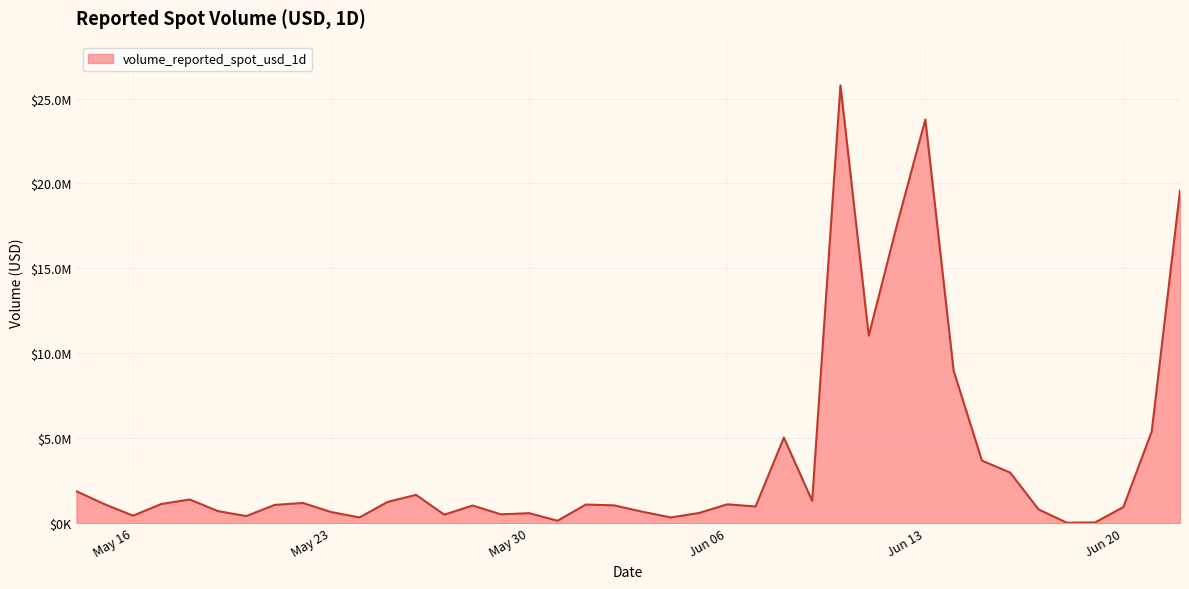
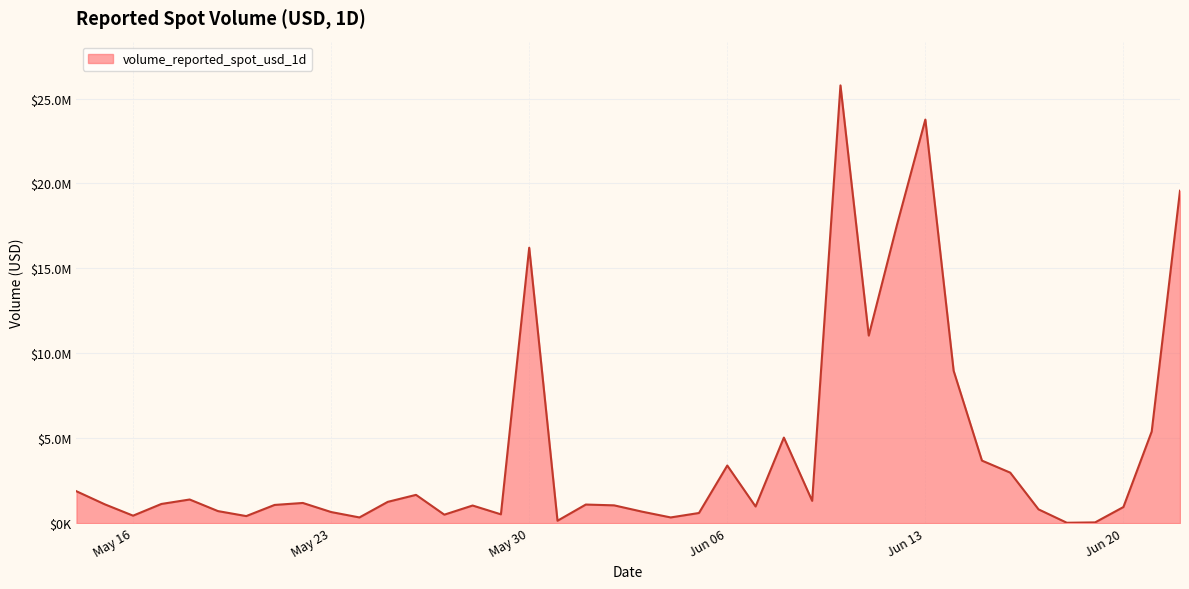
  {
    "May 16": "$400000",
    "May 23": "$700000",
-   "May 30": "$600000",
-   "Jun 06": "$1100000",
+   "May 30": "$16200000",
+   "Jun 06": "$3400000",
    "Jun 13": "$23800000",
    "Jun 20": "$900000"
  }
